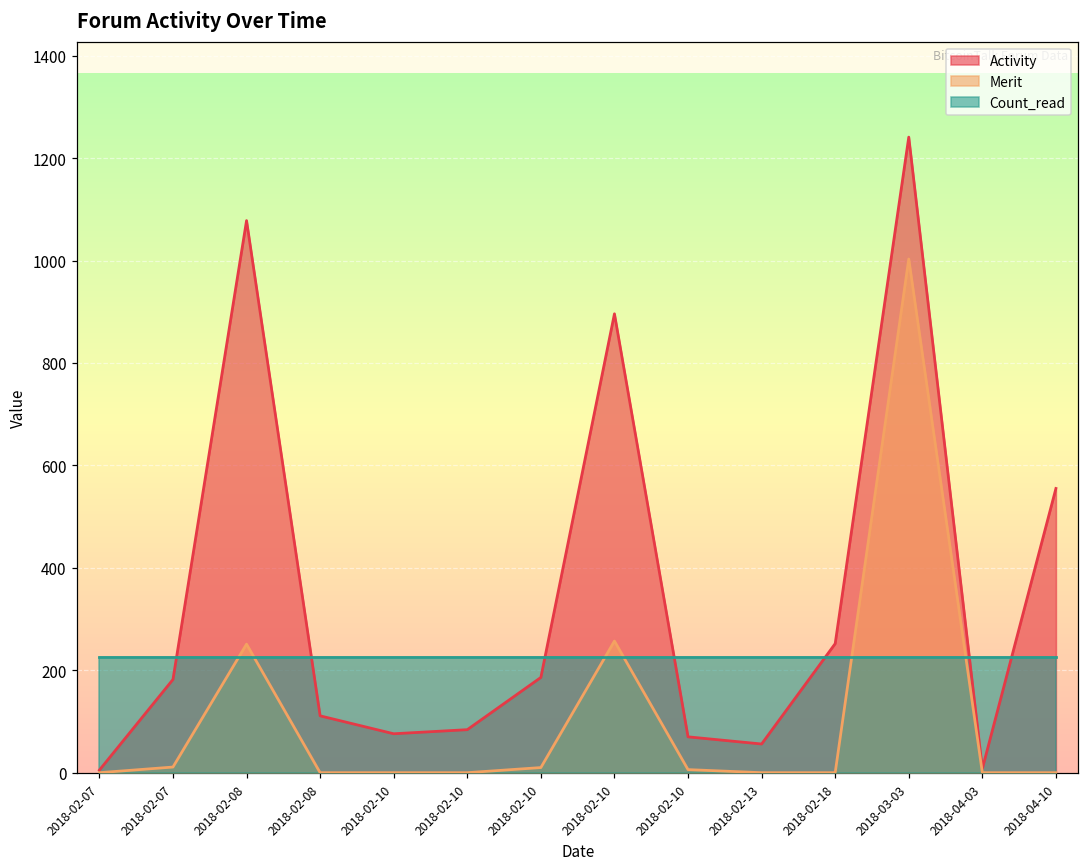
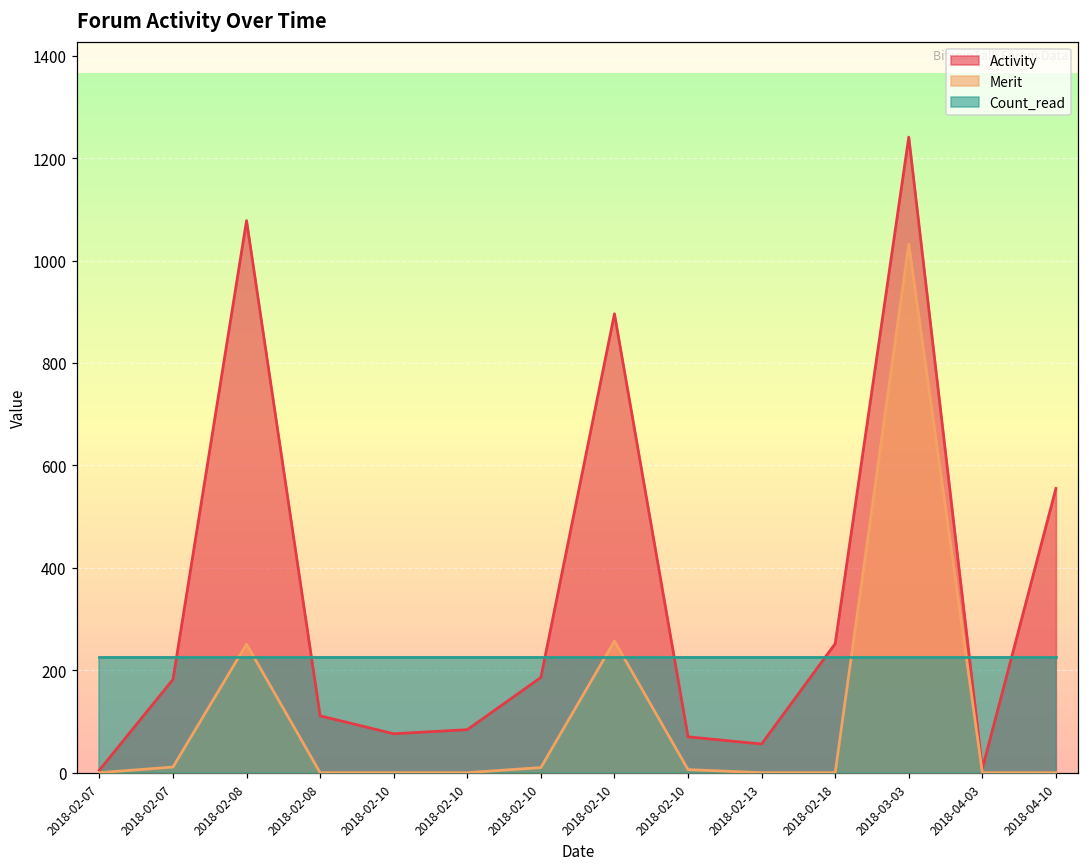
  {
    "Activity": {
      "2018-02-13": 60,
      "2018-02-18": 250,
      "2018-03-03": 1240,
      "2018-04-03": 10,
      "2018-04-10": 560
    },
    "Merit": {
      "2018-02-13": 0,
      "2018-02-18": 0,
-     "2018-03-03": 1000,
+     "2018-03-03": 1030,
      "2018-04-03": 0,
      "2018-04-10": 0
    },
    "Count_read": {
      "2018-02-13": 230,
      "2018-02-18": 230,
      "2018-03-03": 230,
      "2018-04-03": 230,
      "2018-04-10": 230
    }
  }
